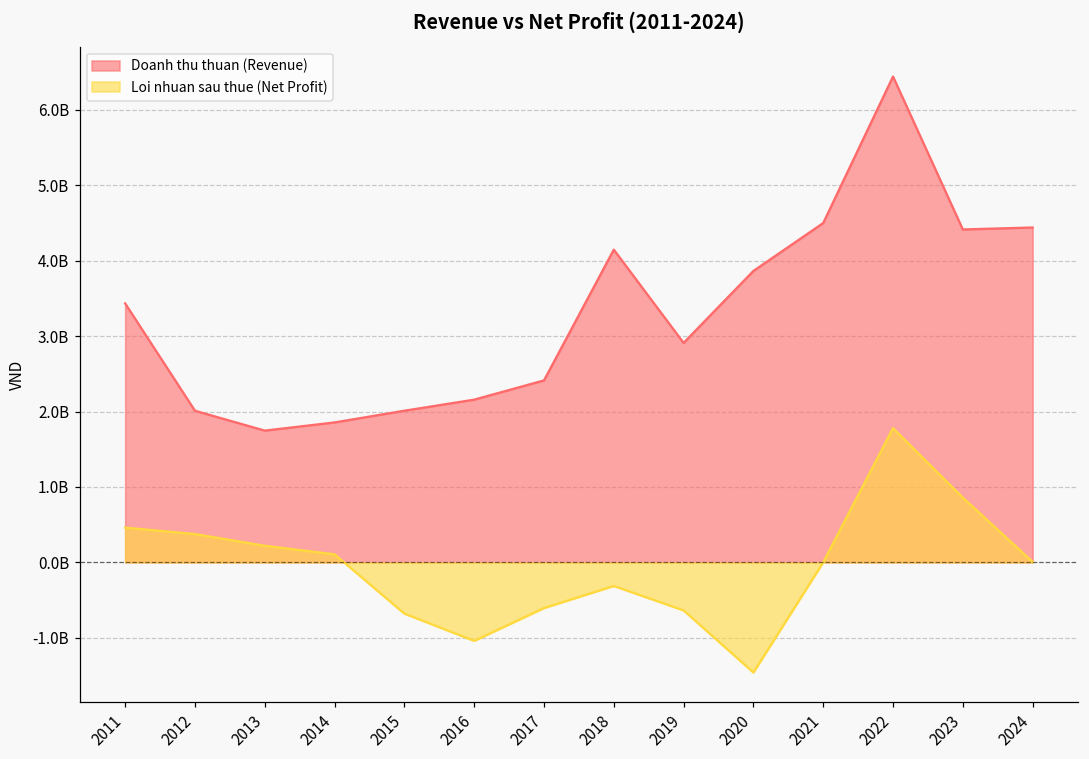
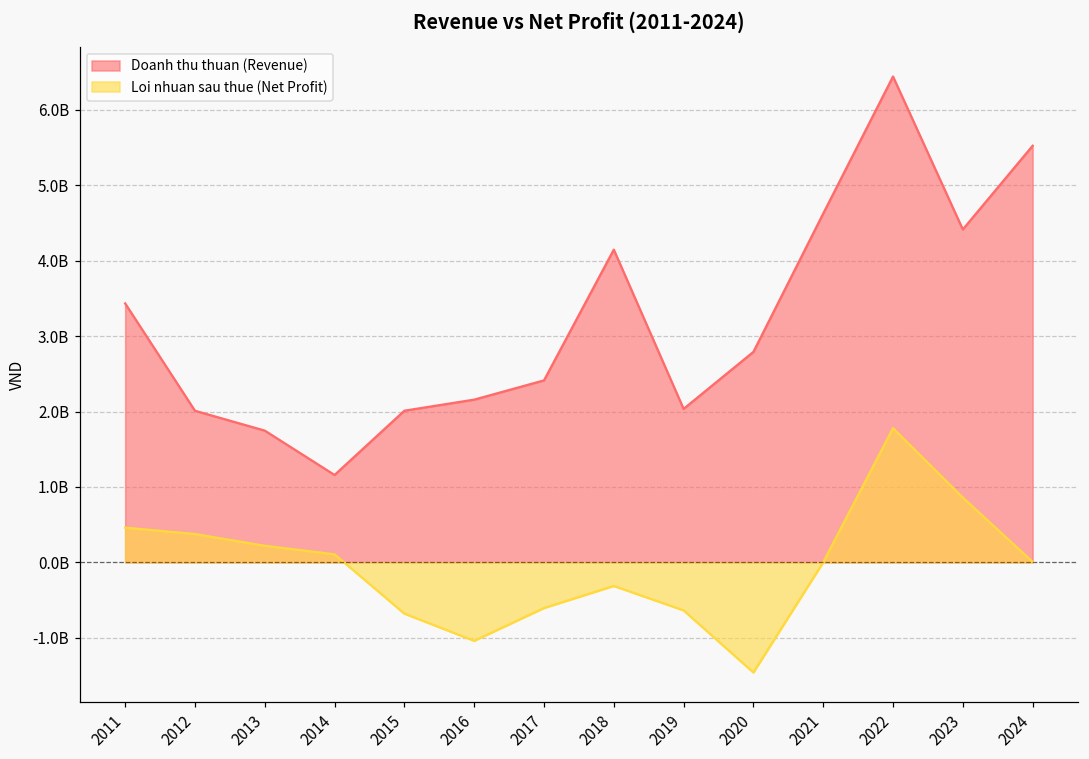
  {
    "Doanh thu thuan (Revenue)": {
      "2011": 3400000000,
      "2012": 2000000000,
      "2013": 1700000000,
-     "2014": 1900000000,
+     "2014": 1200000000,
      "2015": 2000000000,
      "2016": 2200000000,
      "2017": 2400000000,
      "2018": 4100000000,
-     "2019": 2900000000,
-     "2020": 3900000000,
-     "2021": 4500000000,
+     "2019": 2000000000,
+     "2020": 2800000000,
+     "2021": 4600000000,
      "2022": 6400000000,
      "2023": 4400000000,
-     "2024": 4400000000
+     "2024": 5500000000
    }
  }
